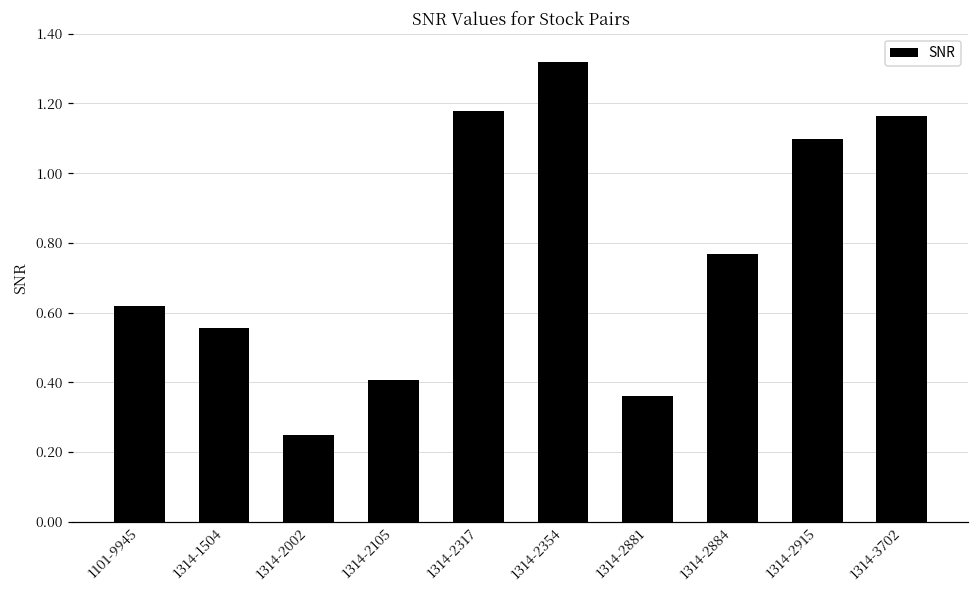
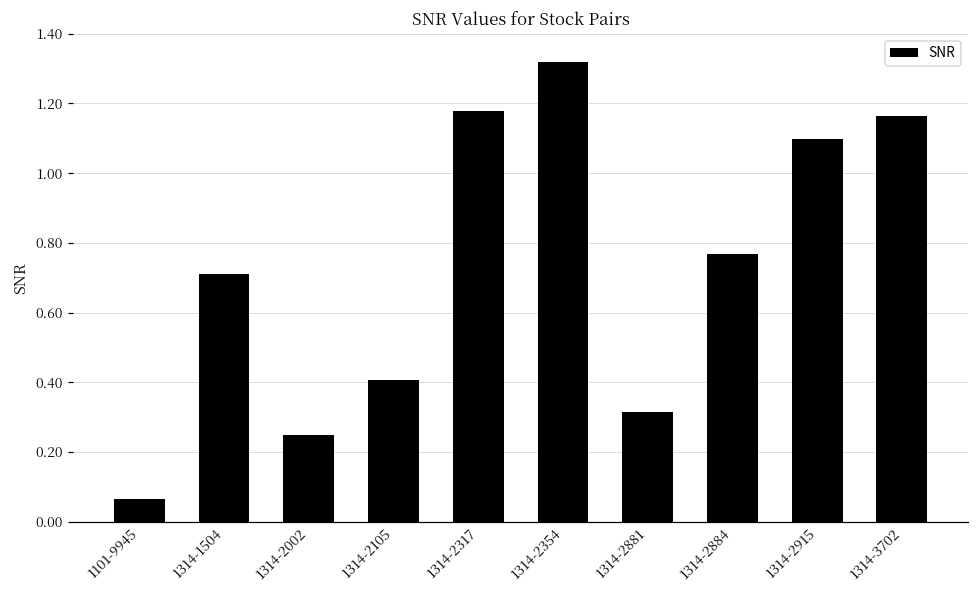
  {
-   "1101-9945": 0.62,
-   "1314-1504": 0.56,
+   "1101-9945": 0.06,
+   "1314-1504": 0.71,
    "1314-2002": 0.25,
    "1314-2105": 0.41,
    "1314-2317": 1.18,
    "1314-2354": 1.32,
-   "1314-2881": 0.36,
+   "1314-2881": 0.31,
    "1314-2884": 0.77,
    "1314-2915": 1.10,
    "1314-3702": 1.16
  }
